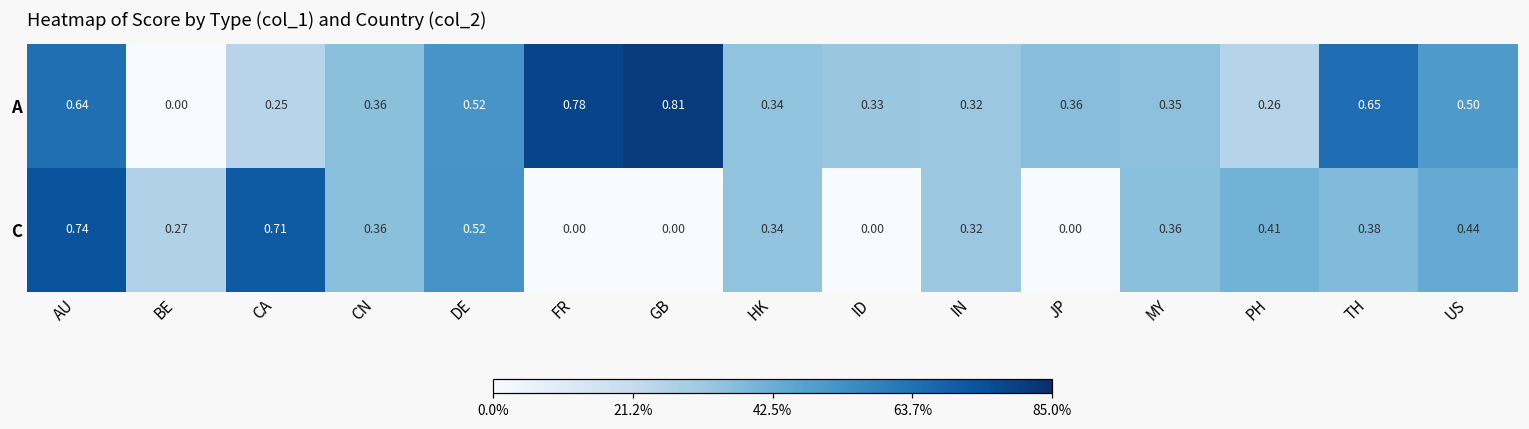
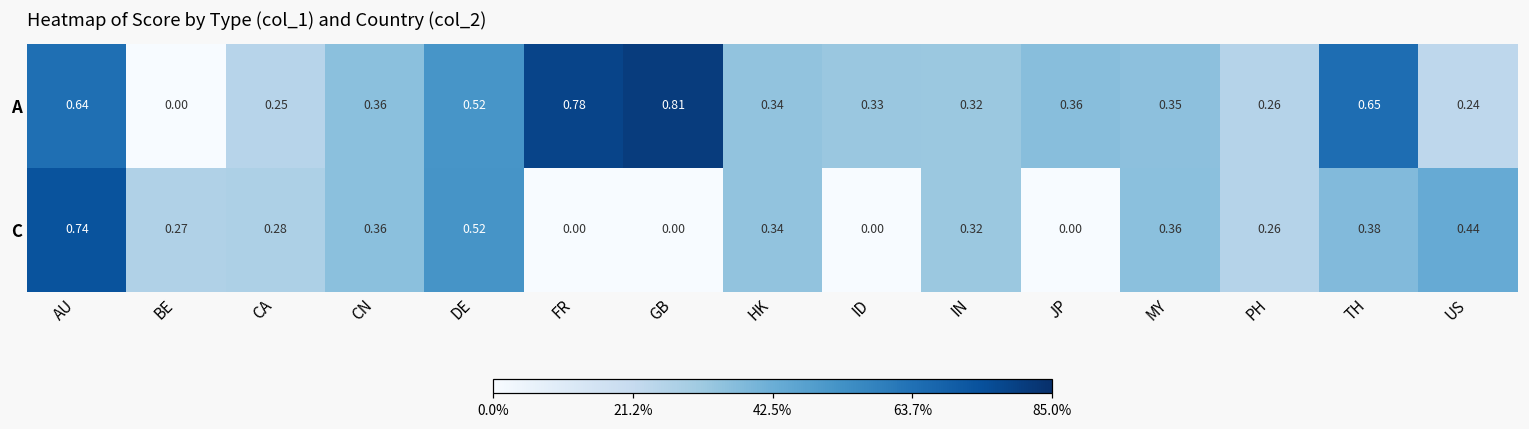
  {
    "A": {
      "AU": 0.64,
      "BE": 0.00,
      "CA": 0.25,
      "CN": 0.36,
      "DE": 0.52,
      "FR": 0.78,
      "GB": 0.81,
      "HK": 0.34,
      "ID": 0.33,
      "IN": 0.32,
      "JP": 0.36,
      "MY": 0.35,
      "PH": 0.26,
      "TH": 0.65,
-     "US": 0.50
+     "US": 0.24
    },
    "C": {
      "AU": 0.74,
      "BE": 0.27,
-     "CA": 0.71,
+     "CA": 0.28,
      "CN": 0.36,
      "DE": 0.52,
      "FR": 0.00,
      "GB": 0.00,
      "HK": 0.34,
      "ID": 0.00,
      "IN": 0.32,
      "JP": 0.00,
      "MY": 0.36,
-     "PH": 0.41,
+     "PH": 0.26,
      "TH": 0.38,
      "US": 0.44
    }
  }
